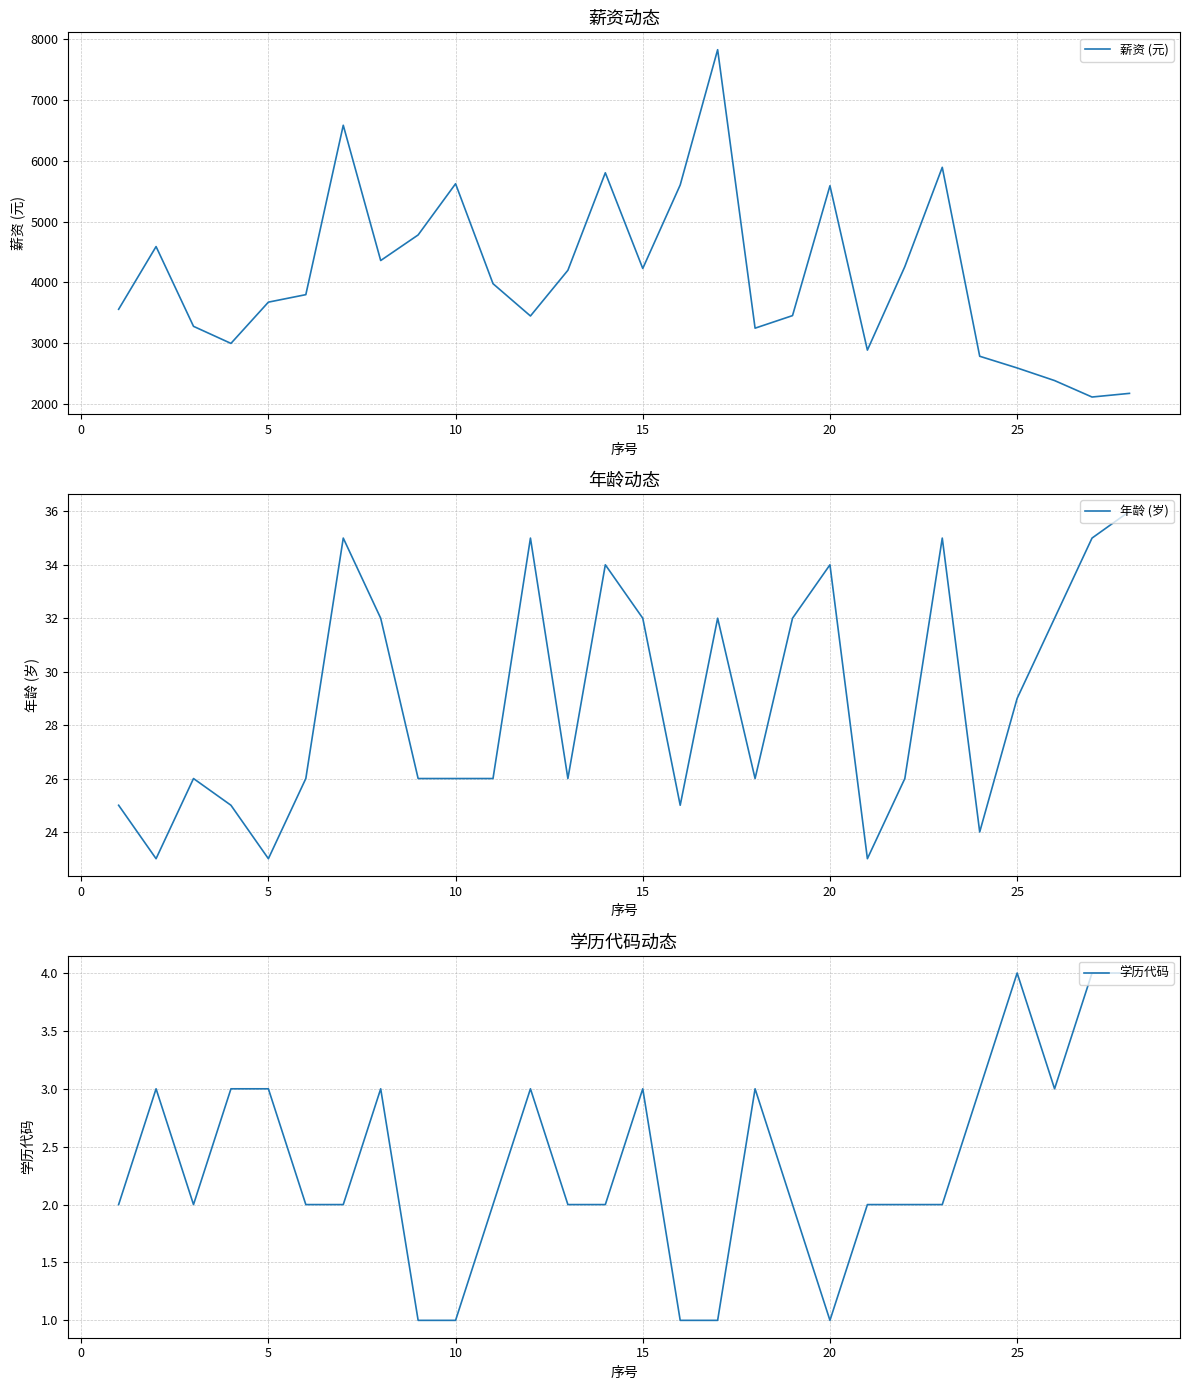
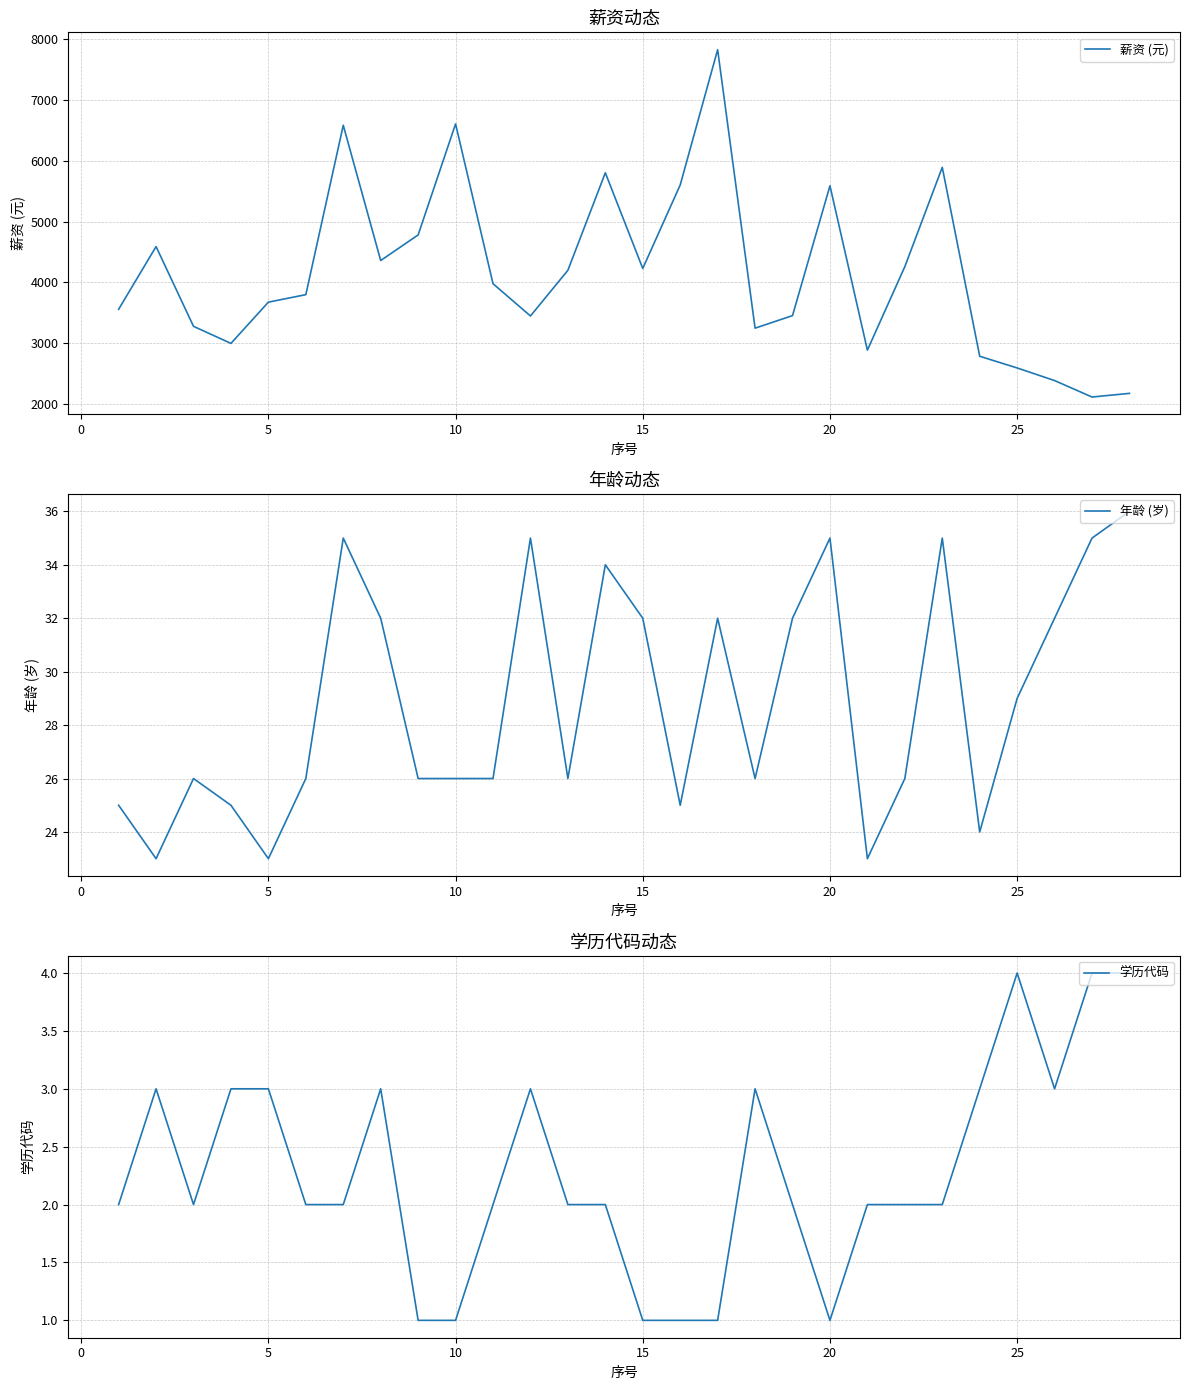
  {
    "薪资动态": {
      "5": 3700,
-     "10": 5600,
+     "10": 6600,
      "15": 4200,
      "20": 5600,
      "25": 2600
    },
    "年龄动态": {
      "5": 23,
      "10": 26,
      "15": 32,
-     "20": 34,
+     "20": 35,
      "25": 29
    },
    "学历代码动态": {
      "5": 3,
      "10": 1,
-     "15": 3,
+     "15": 1,
      "20": 1,
      "25": 4
    }
  }
